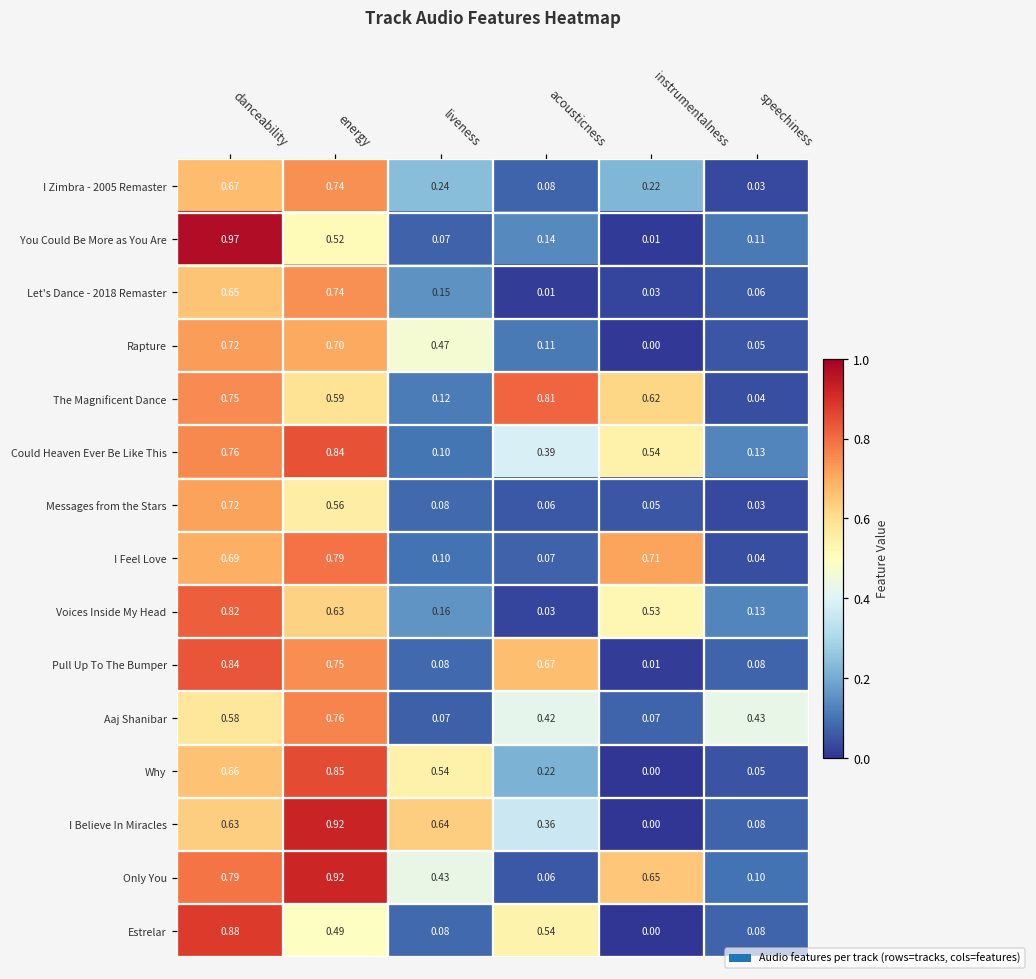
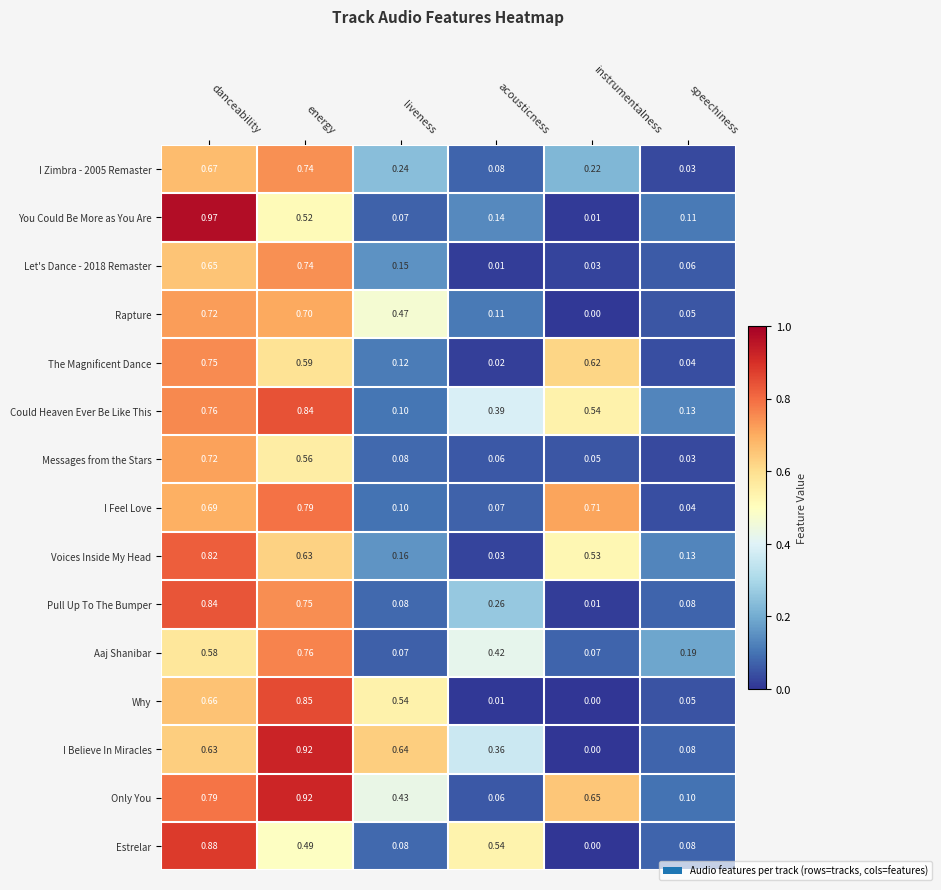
  {
    "I Zimbra - 2005 Remaster": {
      "danceability": 0.67,
      "energy": 0.74,
      "liveness": 0.24,
      "acousticness": 0.08,
      "instrumentalness": 0.22,
      "speechiness": 0.03
    },
    "You Could Be More as You Are": {
      "danceability": 0.97,
      "energy": 0.52,
      "liveness": 0.07,
      "acousticness": 0.14,
      "instrumentalness": 0.01,
      "speechiness": 0.11
    },
    "Let's Dance - 2018 Remaster": {
      "danceability": 0.65,
      "energy": 0.74,
      "liveness": 0.15,
      "acousticness": 0.01,
      "instrumentalness": 0.03,
      "speechiness": 0.06
    },
    "Rapture": {
      "danceability": 0.72,
      "energy": 0.70,
      "liveness": 0.47,
      "acousticness": 0.11,
      "instrumentalness": 0.00,
      "speechiness": 0.05
    },
    "The Magnificent Dance": {
      "danceability": 0.75,
      "energy": 0.59,
      "liveness": 0.12,
-     "acousticness": 0.81,
+     "acousticness": 0.02,
      "instrumentalness": 0.62,
      "speechiness": 0.04
    },
    "Could Heaven Ever Be Like This": {
      "danceability": 0.76,
      "energy": 0.84,
      "liveness": 0.10,
      "acousticness": 0.39,
      "instrumentalness": 0.54,
      "speechiness": 0.13
    },
    "Messages from the Stars": {
      "danceability": 0.72,
      "energy": 0.56,
      "liveness": 0.08,
      "acousticness": 0.06,
      "instrumentalness": 0.05,
      "speechiness": 0.03
    },
    "I Feel Love": {
      "danceability": 0.69,
      "energy": 0.79,
      "liveness": 0.10,
      "acousticness": 0.07,
      "instrumentalness": 0.71,
      "speechiness": 0.04
    },
    "Voices Inside My Head": {
      "danceability": 0.82,
      "energy": 0.63,
      "liveness": 0.16,
      "acousticness": 0.03,
      "instrumentalness": 0.53,
      "speechiness": 0.13
    },
    "Pull Up To The Bumper": {
      "danceability": 0.84,
      "energy": 0.75,
      "liveness": 0.08,
-     "acousticness": 0.67,
+     "acousticness": 0.26,
      "instrumentalness": 0.01,
      "speechiness": 0.08
    },
    "Aaj Shanibar": {
      "danceability": 0.58,
      "energy": 0.76,
      "liveness": 0.07,
      "acousticness": 0.42,
      "instrumentalness": 0.07,
-     "speechiness": 0.43
+     "speechiness": 0.19
    },
    "Why": {
      "danceability": 0.66,
      "energy": 0.85,
      "liveness": 0.54,
-     "acousticness": 0.22,
+     "acousticness": 0.01,
      "instrumentalness": 0.00,
      "speechiness": 0.05
    },
    "I Believe In Miracles": {
      "danceability": 0.63,
      "energy": 0.92,
      "liveness": 0.64,
      "acousticness": 0.36,
      "instrumentalness": 0.00,
      "speechiness": 0.08
    },
    "Only You": {
      "danceability": 0.79,
      "energy": 0.92,
      "liveness": 0.43,
      "acousticness": 0.06,
      "instrumentalness": 0.65,
      "speechiness": 0.10
    },
    "Estrelar": {
      "danceability": 0.88,
      "energy": 0.49,
      "liveness": 0.08,
      "acousticness": 0.54,
      "instrumentalness": 0.00,
      "speechiness": 0.08
    }
  }
